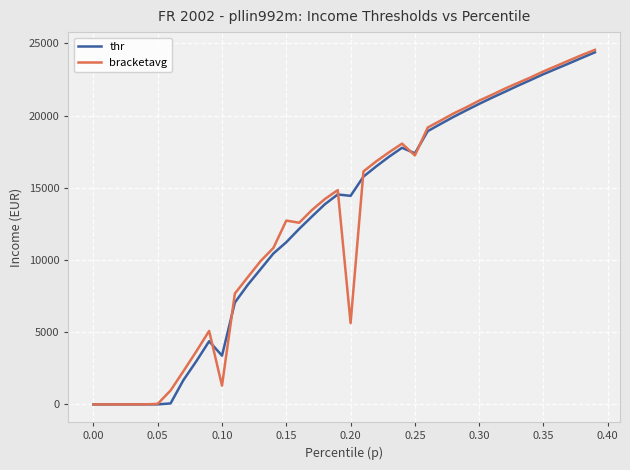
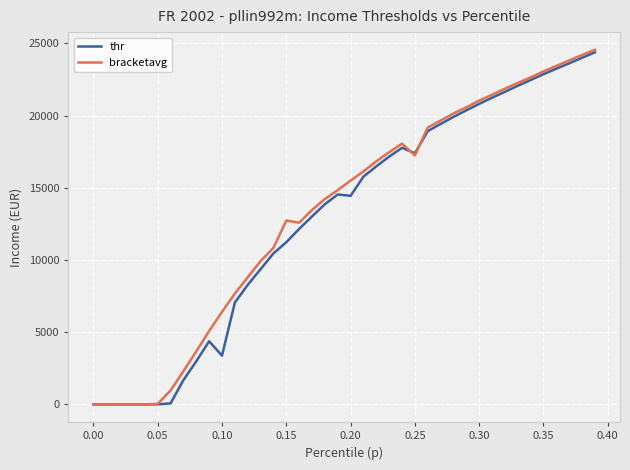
  {
    "thr": {
      "0.10": 3400,
      "0.15": 11200,
      "0.20": 14400,
      "0.30": 20800,
      "0.35": 22900
    },
    "bracketavg": {
-     "0.10": 1300,
+     "0.10": 6400,
      "0.15": 12700,
-     "0.20": 5600,
+     "0.20": 15500,
      "0.30": 21000,
      "0.35": 23100
    }
  }
